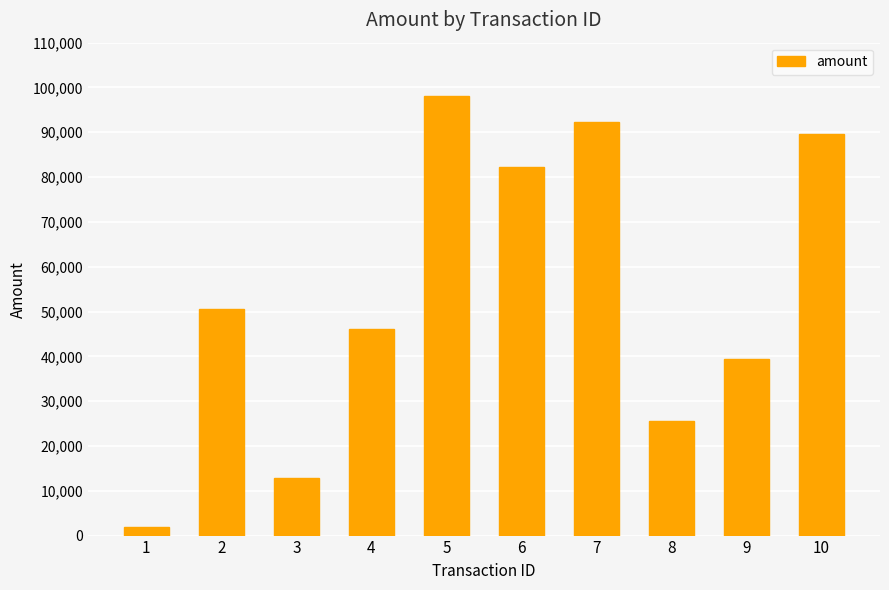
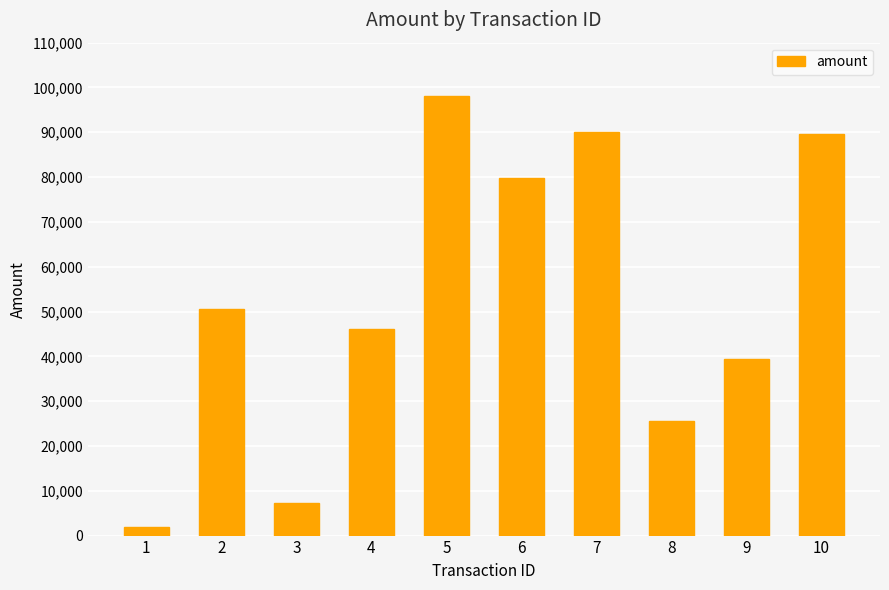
  {
    "1": "2,000",
    "2": "51,000",
-   "3": "13,000",
+   "3": "7,000",
    "4": "46,000",
    "5": "98,000",
-   "6": "82,000",
-   "7": "92,000",
+   "6": "80,000",
+   "7": "90,000",
    "8": "26,000",
    "9": "40,000",
    "10": "90,000"
  }
